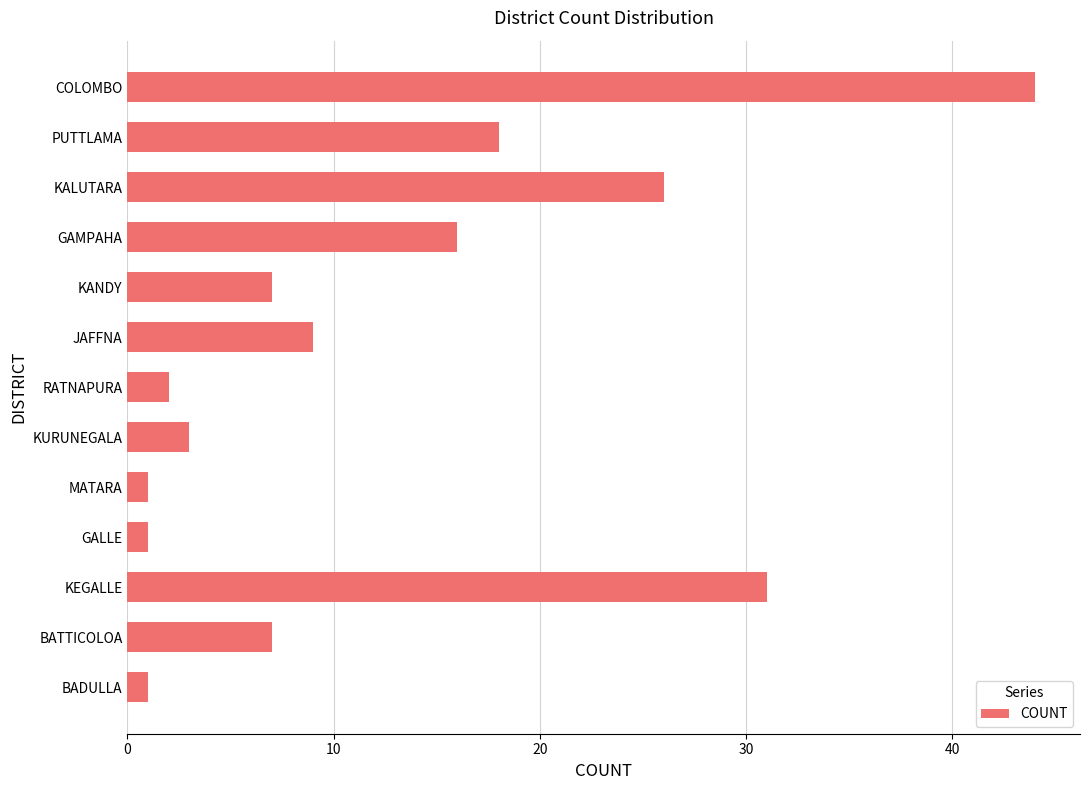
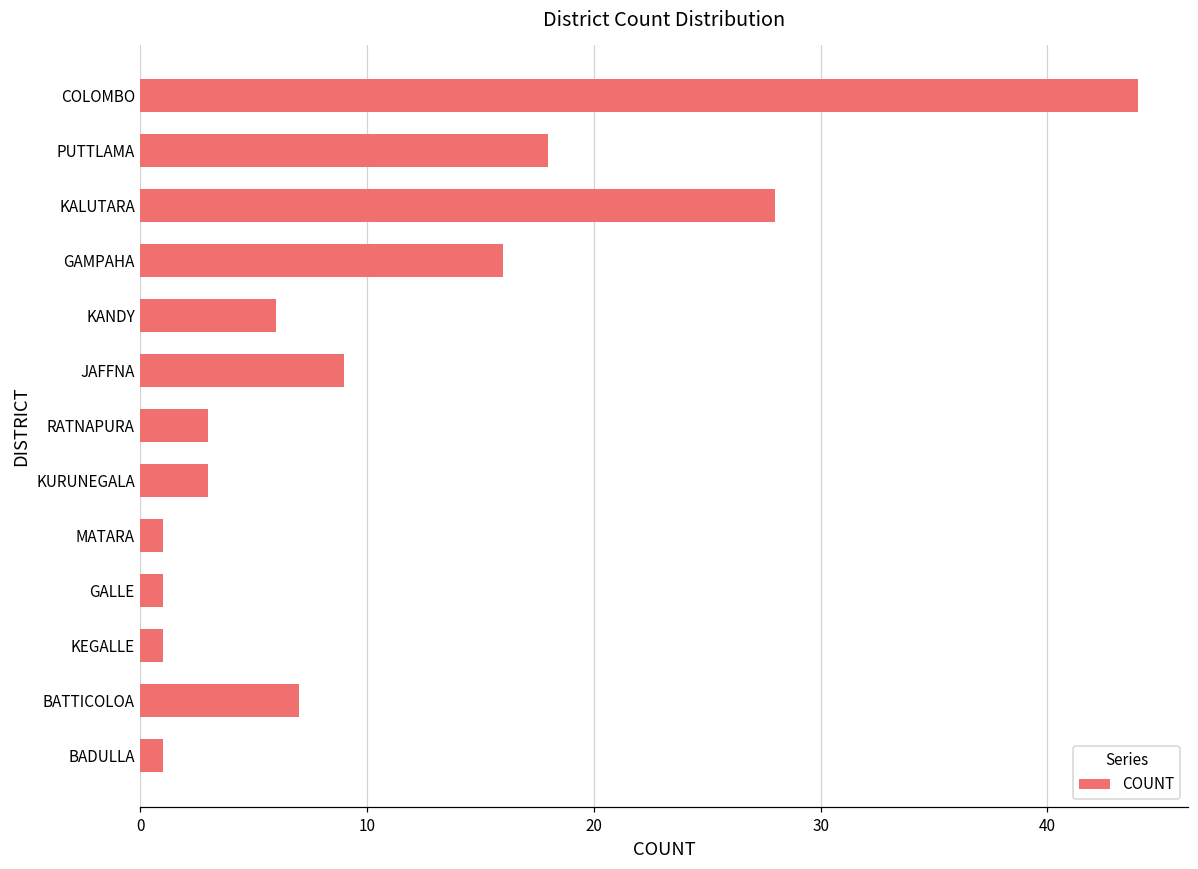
  {
    "COLOMBO": 44,
    "PUTTLAMA": 18,
-   "KALUTARA": 26,
+   "KALUTARA": 28,
    "GAMPAHA": 16,
-   "KANDY": 7,
+   "KANDY": 6,
    "JAFFNA": 9,
-   "RATNAPURA": 2,
+   "RATNAPURA": 3,
    "KURUNEGALA": 3,
    "MATARA": 1,
    "GALLE": 1,
-   "KEGALLE": 31,
+   "KEGALLE": 1,
    "BATTICOLOA": 7,
    "BADULLA": 1
  }
